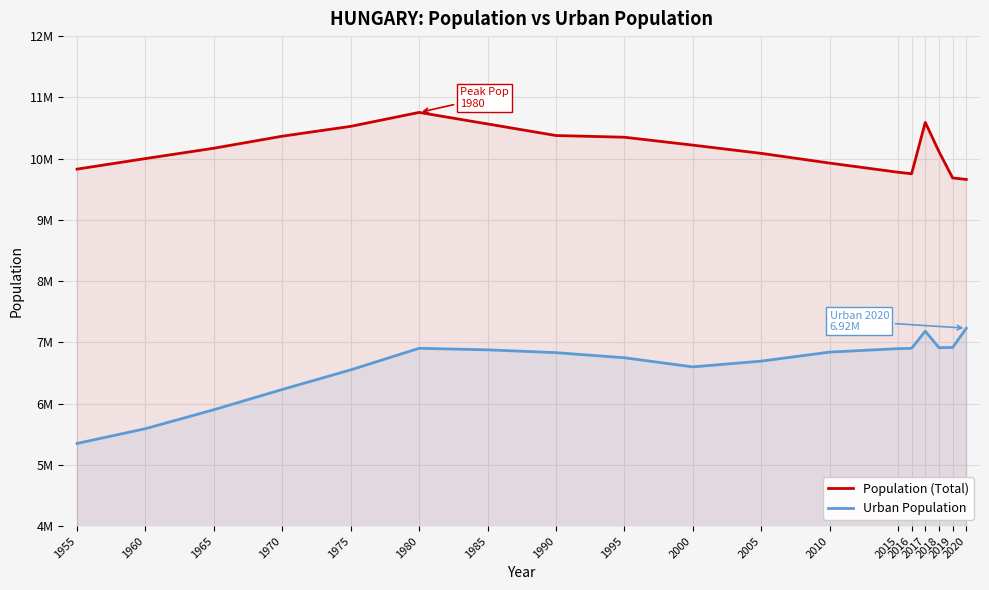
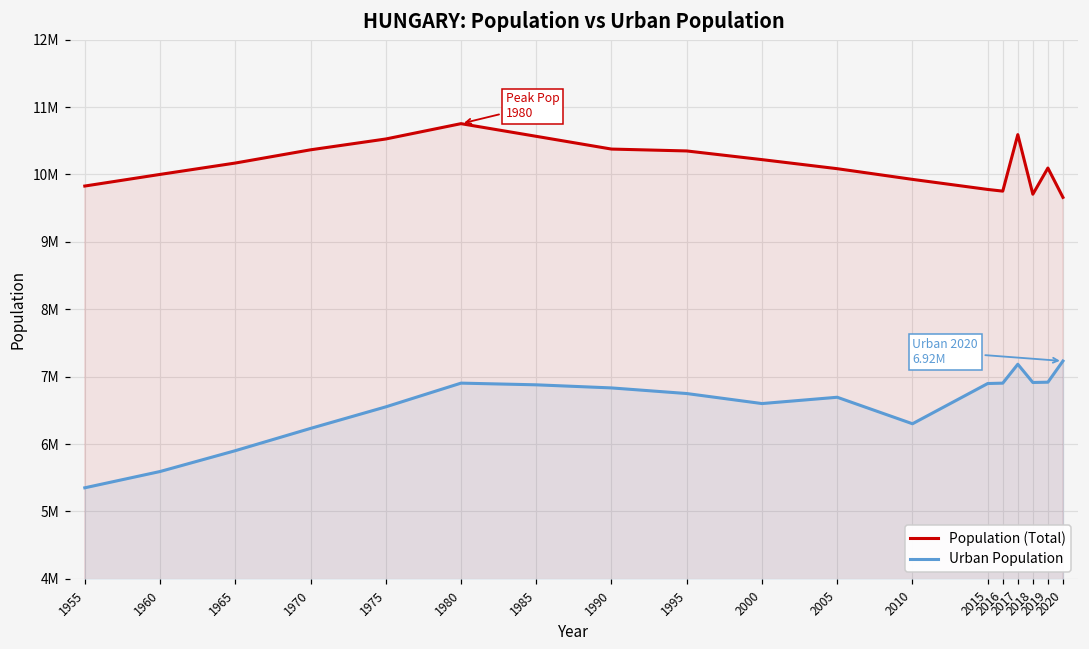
  {
    "Population (Total)": {
      "1955": 9800000,
      "1960": 10000000,
      "1965": 10200000,
      "1970": 10400000,
      "1975": 10500000,
      "1985": 10600000,
      "1990": 10400000,
      "1995": 10300000,
      "2000": 10200000,
      "2005": 10100000,
      "2010": 9900000,
      "2015": 9800000,
      "2016": 9800000,
      "2017": 10600000,
-     "2018": 10100000,
-     "2019": 9700000,
+     "2018": 9700000,
+     "2019": 10100000,
      "2020": 9700000
    },
    "Urban Population": {
      "1955": 5400000,
      "1960": 5600000,
      "1965": 5900000,
      "1970": 6200000,
      "1975": 6600000,
      "1980": 6900000,
      "1985": 6900000,
      "1990": 6800000,
      "1995": 6700000,
      "2000": 6600000,
      "2005": 6700000,
-     "2010": 6800000,
+     "2010": 6300000,
      "2015": 6900000,
      "2016": 6900000,
      "2018": 6900000,
      "2019": 6900000,
      "2020": 7200000
    }
  }
